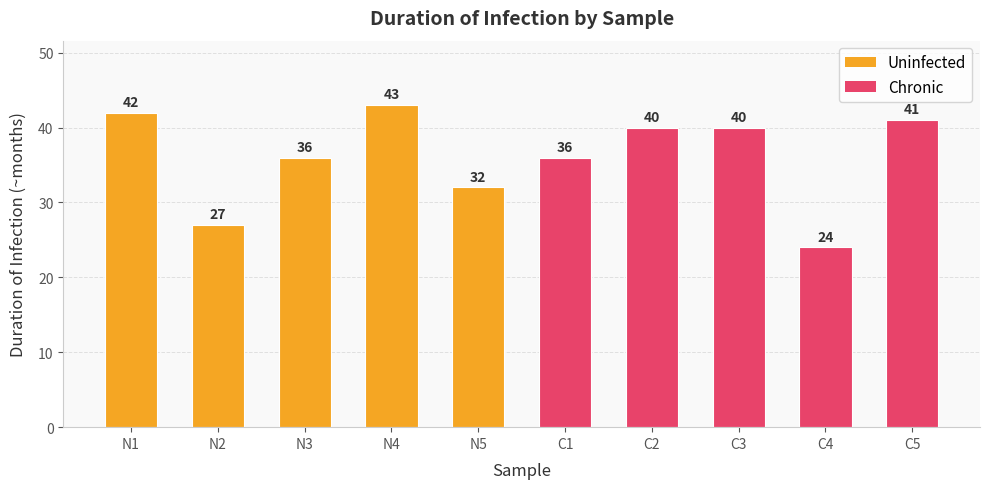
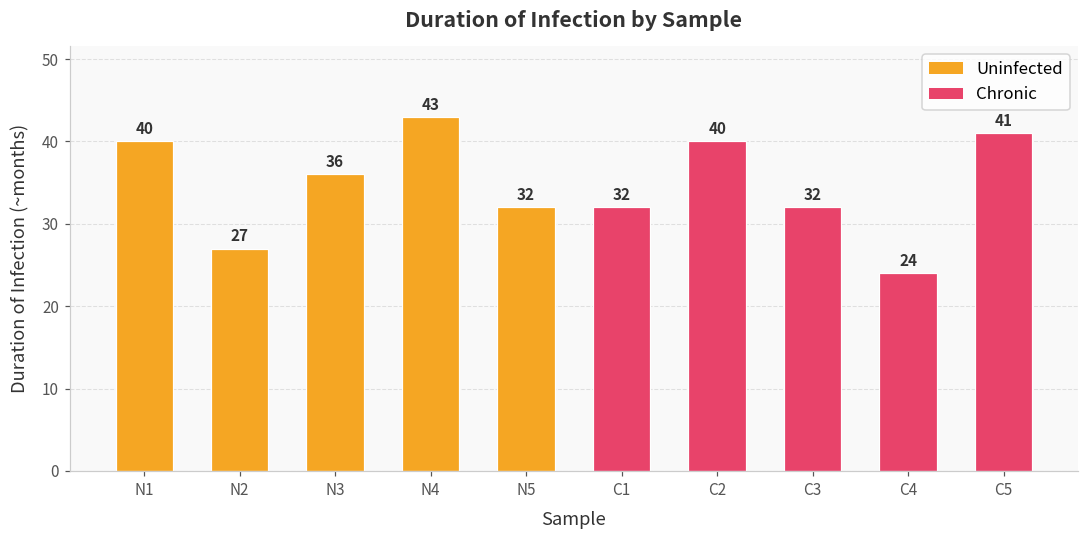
  {
-   "N1": 42,
+   "N1": 40,
    "N2": 27,
    "N3": 36,
    "N4": 43,
    "N5": 32,
-   "C1": 36,
+   "C1": 32,
    "C2": 40,
-   "C3": 40,
+   "C3": 32,
    "C4": 24,
    "C5": 41
  }
